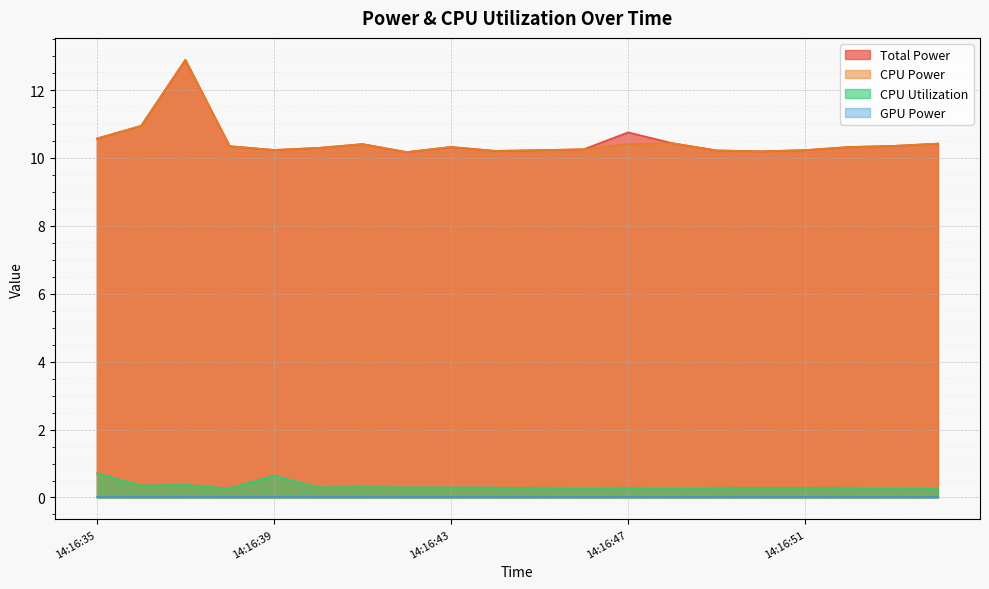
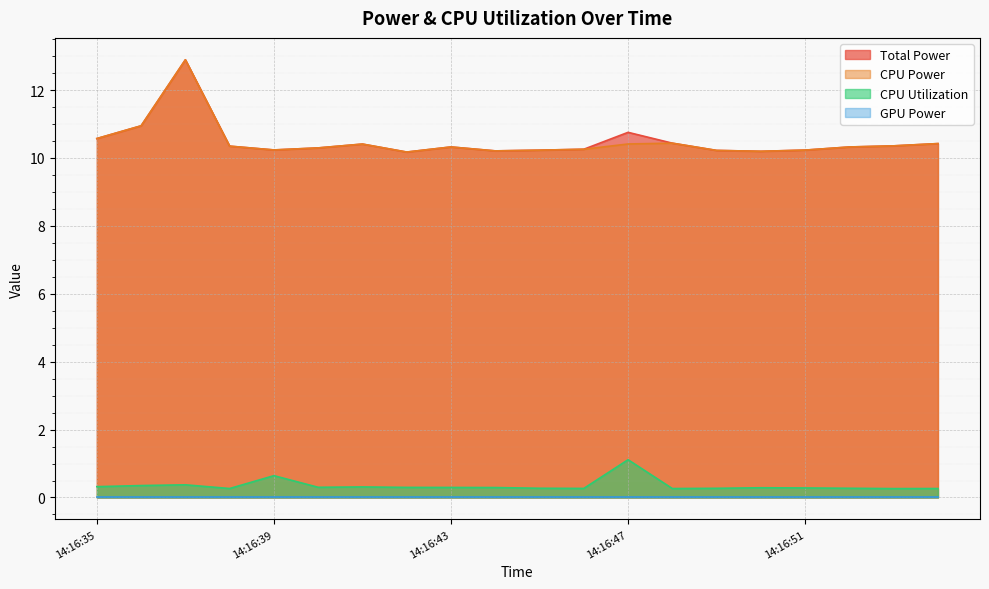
  {
    "CPU Utilization": {
-     "14:16:35": 0.7,
+     "14:16:35": 0.3,
      "14:16:39": 0.6,
      "14:16:43": 0.3,
-     "14:16:47": 0.3,
+     "14:16:47": 1.1,
      "14:16:51": 0.3
    },
    "GPU Power": {
      "14:16:35": 0.0,
      "14:16:39": 0.0,
      "14:16:43": 0.0,
      "14:16:47": 0.0,
      "14:16:51": 0.0
    }
  }
